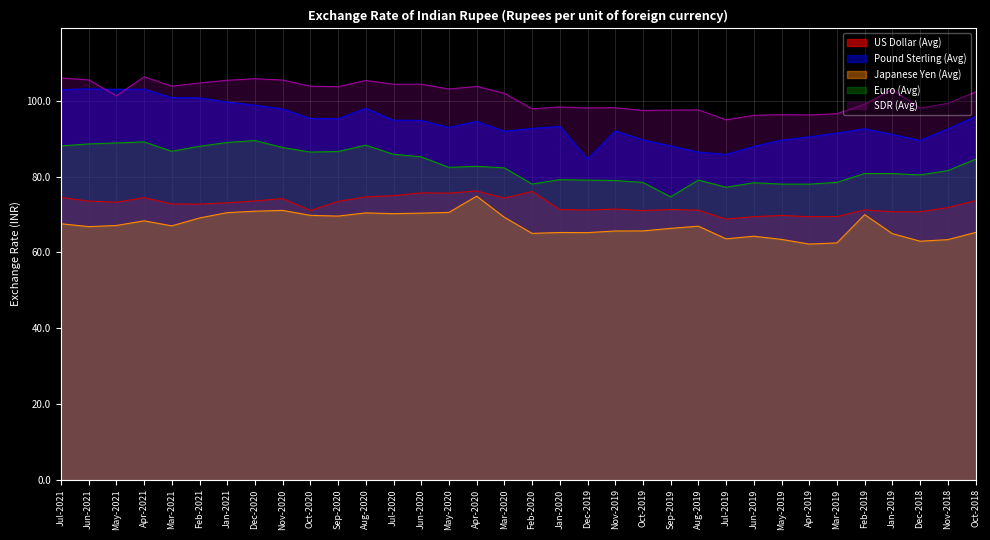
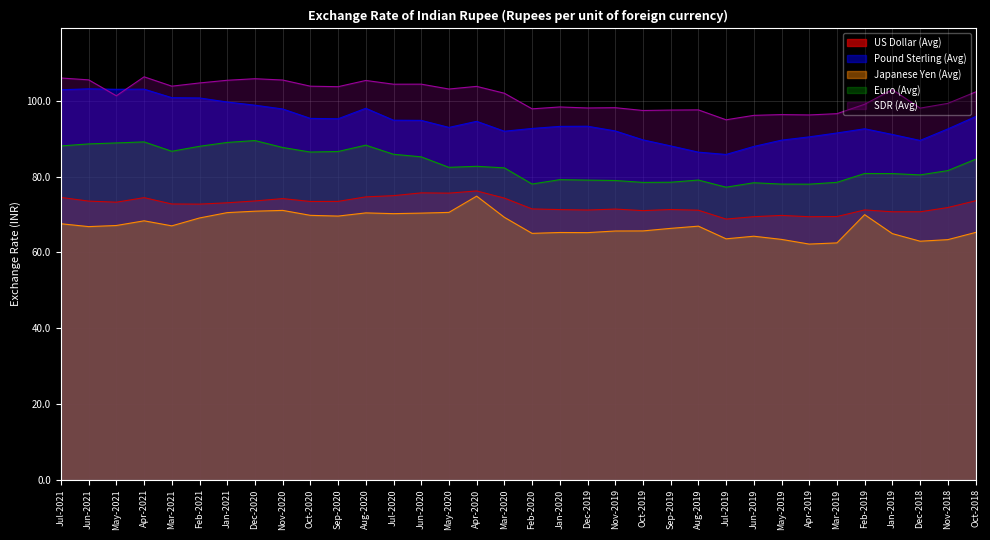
  {
    "US Dollar (Avg)": {
      "Jul-2021": 75,
      "Jun-2021": 74,
      "May-2021": 73,
      "Apr-2021": 74,
      "Mar-2021": 73,
      "Feb-2021": 73,
      "Jan-2021": 73,
      "Dec-2020": 74,
      "Nov-2020": 74,
-     "Oct-2020": 71,
+     "Oct-2020": 73,
      "Sep-2020": 73,
      "Aug-2020": 75,
      "Jul-2020": 75,
      "Jun-2020": 76,
      "May-2020": 76,
      "Apr-2020": 76,
      "Mar-2020": 74,
-     "Feb-2020": 76,
+     "Feb-2020": 71,
      "Jan-2020": 71,
      "Dec-2019": 71,
      "Nov-2019": 71,
      "Oct-2019": 71,
      "Sep-2019": 71,
      "Aug-2019": 71,
      "Jul-2019": 69,
      "Jun-2019": 69,
      "May-2019": 70,
      "Apr-2019": 69,
      "Mar-2019": 69,
      "Feb-2019": 71,
      "Jan-2019": 71,
      "Dec-2018": 71,
      "Nov-2018": 72,
      "Oct-2018": 74
    },
    "Pound Sterling (Avg)": {
      "Jul-2021": 103,
      "Jun-2021": 103,
      "May-2021": 103,
      "Apr-2021": 103,
      "Mar-2021": 101,
      "Feb-2021": 101,
      "Jan-2021": 100,
      "Dec-2020": 99,
      "Nov-2020": 98,
      "Oct-2020": 95,
      "Sep-2020": 95,
      "Aug-2020": 98,
      "Jul-2020": 95,
      "Jun-2020": 95,
      "May-2020": 93,
      "Apr-2020": 95,
      "Mar-2020": 92,
      "Feb-2020": 93,
      "Jan-2020": 93,
-     "Dec-2019": 85,
+     "Dec-2019": 93,
      "Nov-2019": 92,
      "Oct-2019": 90,
      "Sep-2019": 88,
      "Aug-2019": 86,
      "Jul-2019": 86,
      "Jun-2019": 88,
      "May-2019": 90,
      "Apr-2019": 91,
      "Mar-2019": 92,
      "Feb-2019": 93,
      "Jan-2019": 91,
      "Dec-2018": 90,
      "Nov-2018": 93,
      "Oct-2018": 96
    },
    "Japanese Yen (Avg)": {
      "Jul-2021": 68,
      "Jun-2021": 67,
      "May-2021": 67,
      "Apr-2021": 68,
      "Mar-2021": 67,
      "Feb-2021": 69,
      "Jan-2021": 71,
      "Dec-2020": 71,
      "Nov-2020": 71,
      "Oct-2020": 70,
      "Sep-2020": 70,
      "Aug-2020": 70,
      "Jul-2020": 70,
      "Jun-2020": 70,
      "May-2020": 71,
      "Apr-2020": 75,
      "Mar-2020": 69,
      "Feb-2020": 65,
      "Jan-2020": 65,
      "Dec-2019": 65,
      "Nov-2019": 66,
      "Oct-2019": 66,
      "Sep-2019": 66,
      "Aug-2019": 67,
      "Jul-2019": 64,
      "Jun-2019": 64,
      "May-2019": 63,
      "Apr-2019": 62,
      "Mar-2019": 63,
      "Feb-2019": 70,
      "Jan-2019": 65,
      "Dec-2018": 63,
      "Nov-2018": 63,
      "Oct-2018": 65
    },
    "Euro (Avg)": {
      "Jul-2021": 88,
      "Jun-2021": 89,
      "May-2021": 89,
      "Apr-2021": 89,
      "Mar-2021": 87,
      "Feb-2021": 88,
      "Jan-2021": 89,
      "Dec-2020": 90,
      "Nov-2020": 88,
      "Oct-2020": 87,
      "Sep-2020": 87,
      "Aug-2020": 88,
      "Jul-2020": 86,
      "Jun-2020": 85,
      "May-2020": 82,
      "Apr-2020": 83,
      "Mar-2020": 82,
      "Feb-2020": 78,
      "Jan-2020": 79,
      "Dec-2019": 79,
      "Nov-2019": 79,
      "Oct-2019": 78,
-     "Sep-2019": 75,
+     "Sep-2019": 79,
      "Aug-2019": 79,
      "Jul-2019": 77,
      "Jun-2019": 78,
      "May-2019": 78,
      "Apr-2019": 78,
      "Mar-2019": 79,
      "Feb-2019": 81,
      "Jan-2019": 81,
      "Dec-2018": 80,
      "Nov-2018": 82,
      "Oct-2018": 85
    },
    "SDR (Avg)": {
      "Jul-2021": 106,
      "Jun-2021": 106,
      "May-2021": 101,
      "Apr-2021": 106,
      "Mar-2021": 104,
      "Feb-2021": 105,
      "Jan-2021": 105,
      "Dec-2020": 106,
      "Nov-2020": 106,
      "Oct-2020": 104,
      "Sep-2020": 104,
      "Aug-2020": 105,
      "Jul-2020": 104,
      "Jun-2020": 104,
      "May-2020": 103,
      "Apr-2020": 104,
      "Mar-2020": 102,
      "Feb-2020": 98,
      "Jan-2020": 98,
      "Dec-2019": 98,
      "Nov-2019": 98,
      "Oct-2019": 97,
      "Sep-2019": 98,
      "Aug-2019": 98,
      "Jul-2019": 95,
      "Jun-2019": 96,
      "May-2019": 96,
      "Apr-2019": 96,
      "Mar-2019": 97,
      "Oct-2018": 102
    }
  }
